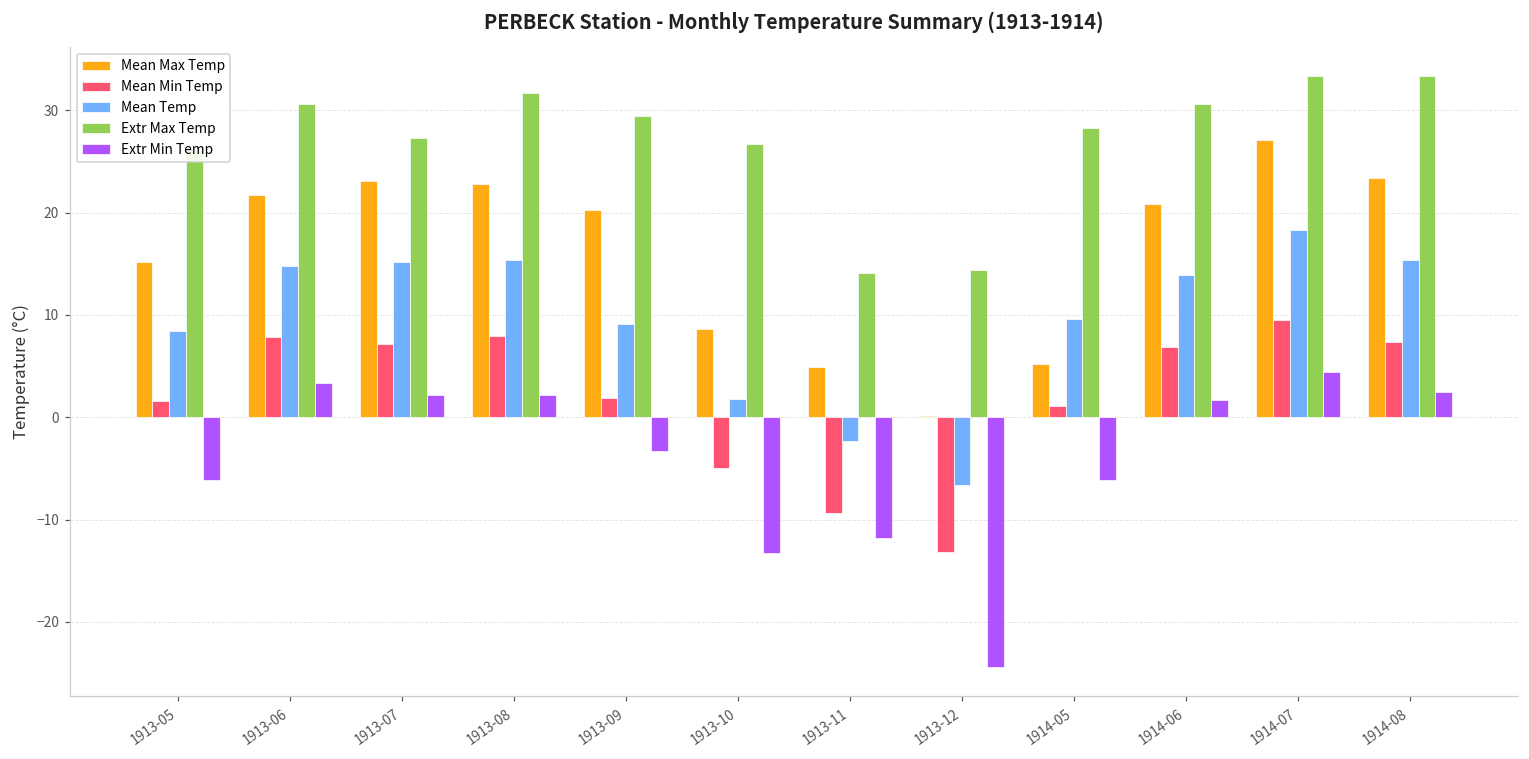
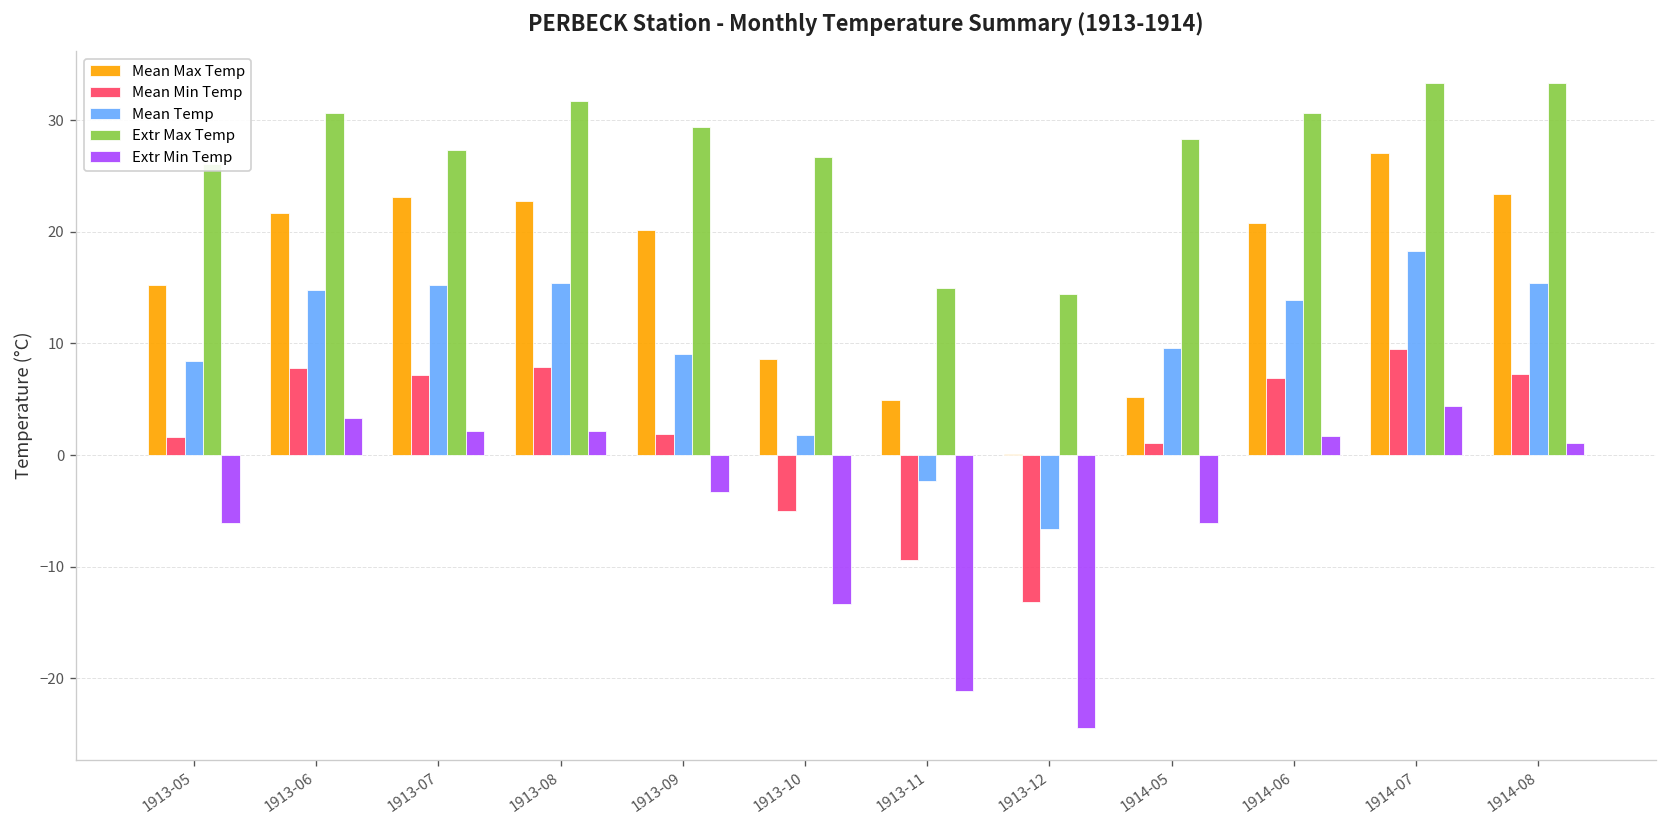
  {
    "Mean Max Temp": {
      "1913-05": 15,
      "1913-06": 22,
      "1913-07": 23,
      "1913-08": 23,
      "1913-09": 20,
      "1913-10": 9,
      "1913-11": 5,
      "1914-05": 5,
      "1914-06": 21,
      "1914-07": 27,
      "1914-08": 23
    },
    "Mean Min Temp": {
      "1913-05": 2,
      "1913-06": 8,
      "1913-07": 7,
      "1913-08": 8,
      "1913-09": 2,
      "1913-10": -5,
      "1913-11": -9,
      "1913-12": -13,
      "1914-05": 1,
      "1914-06": 7,
      "1914-07": 10,
      "1914-08": 7
    },
    "Mean Temp": {
      "1913-05": 8,
      "1913-06": 15,
      "1913-07": 15,
      "1913-08": 15,
      "1913-09": 9,
      "1913-10": 2,
      "1913-11": -2,
      "1913-12": -7,
      "1914-05": 10,
      "1914-06": 14,
      "1914-07": 18,
      "1914-08": 15
    },
    "Extr Max Temp": {
      "1913-06": 31,
      "1913-07": 27,
      "1913-08": 32,
      "1913-09": 29,
      "1913-10": 27,
-     "1913-11": 14,
+     "1913-11": 15,
      "1913-12": 14,
      "1914-05": 28,
      "1914-06": 31,
      "1914-07": 33,
      "1914-08": 33
    },
    "Extr Min Temp": {
      "1913-05": -6,
      "1913-06": 3,
      "1913-07": 2,
      "1913-08": 2,
      "1913-09": -3,
      "1913-10": -13,
-     "1913-11": -12,
+     "1913-11": -21,
      "1913-12": -24,
      "1914-05": -6,
      "1914-06": 2,
      "1914-07": 4,
-     "1914-08": 3
+     "1914-08": 1
    }
  }
